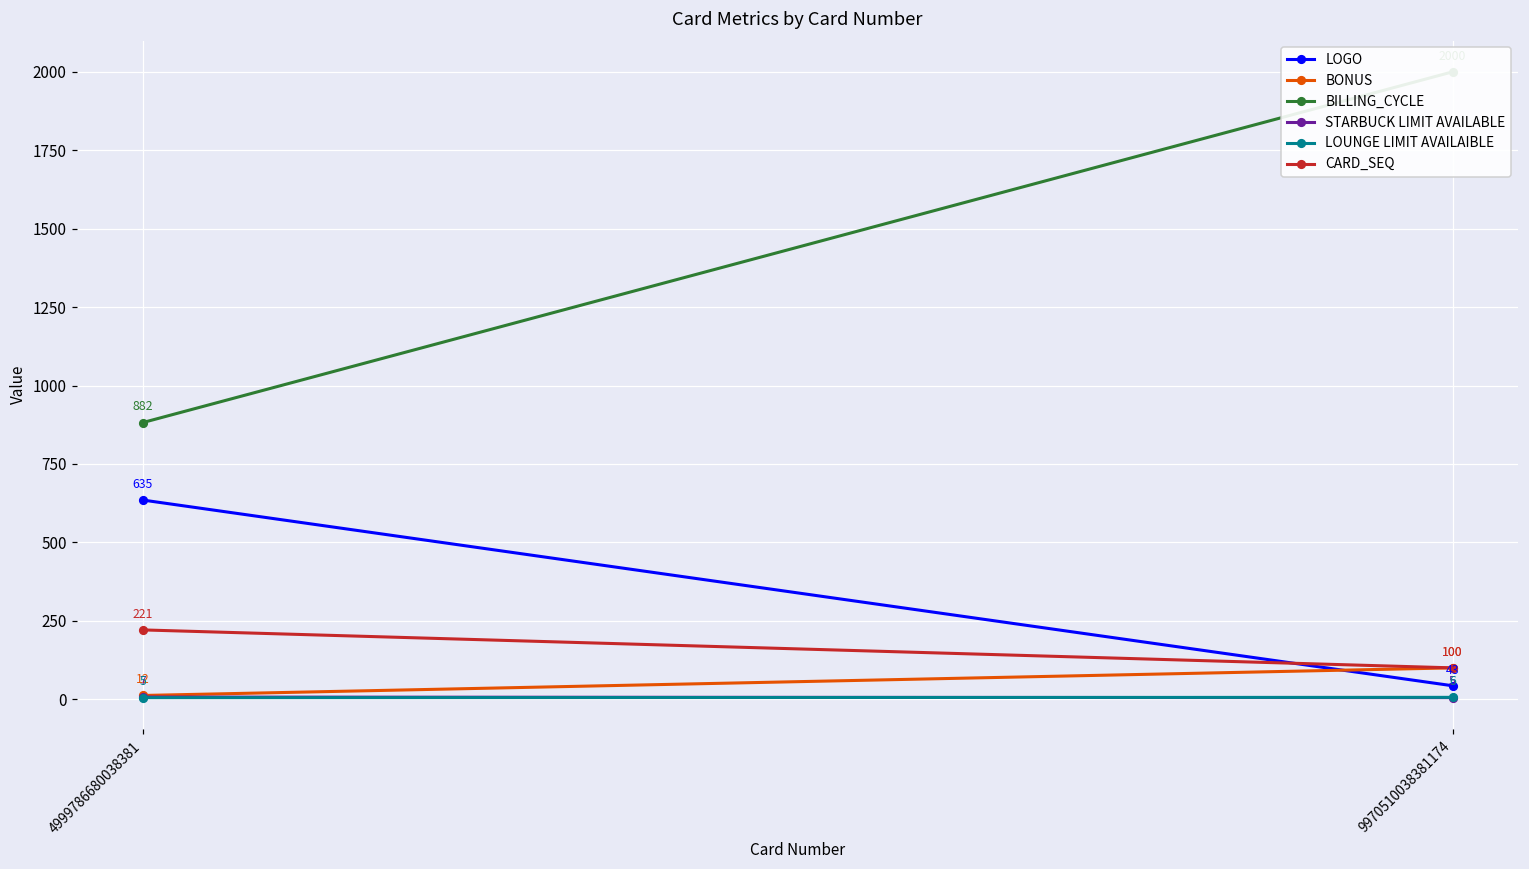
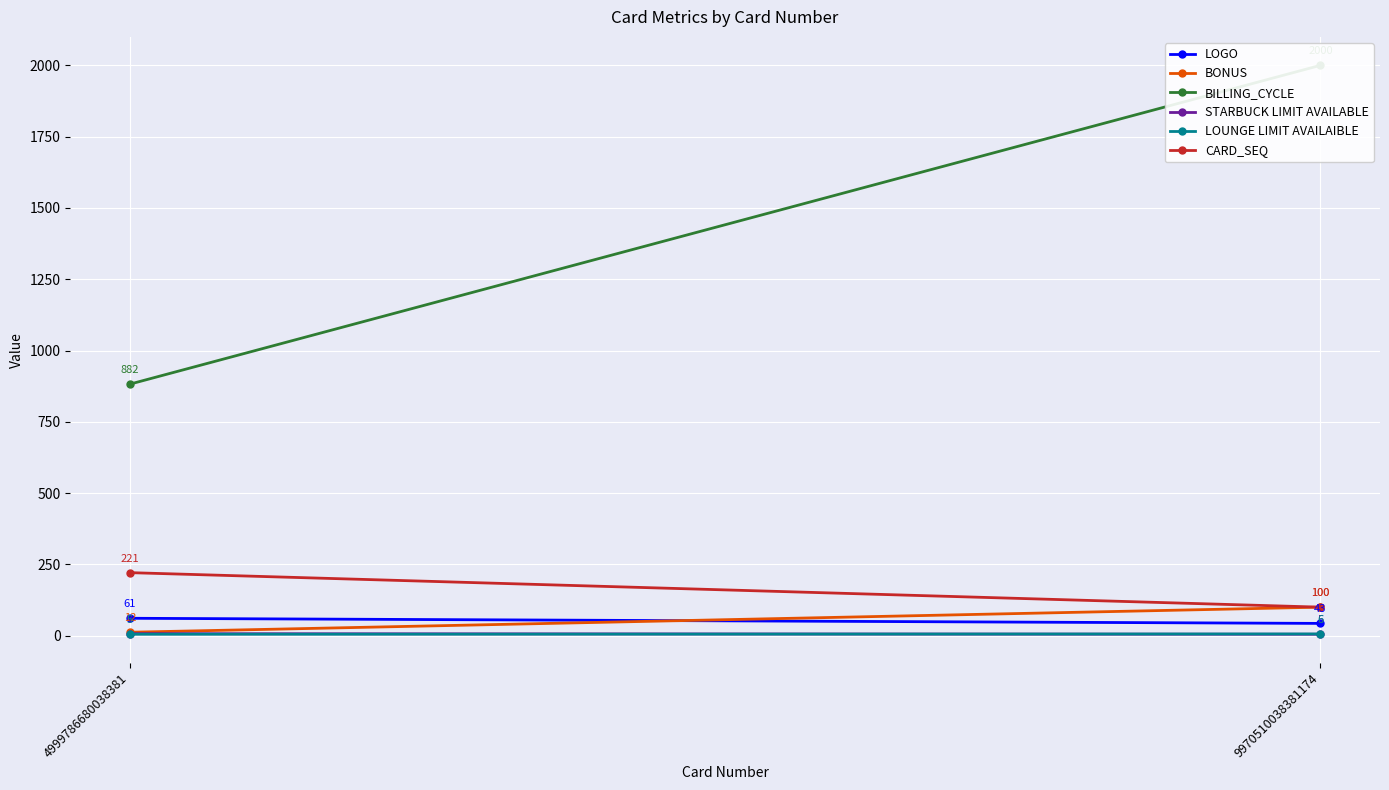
  {
    "LOGO": {
-     "4999786680038381": 635
+     "4999786680038381": 61
    },
    "BILLING_CYCLE": {
      "4999786680038381": 882
    },
    "CARD_SEQ": {
      "4999786680038381": 221
    }
  }
